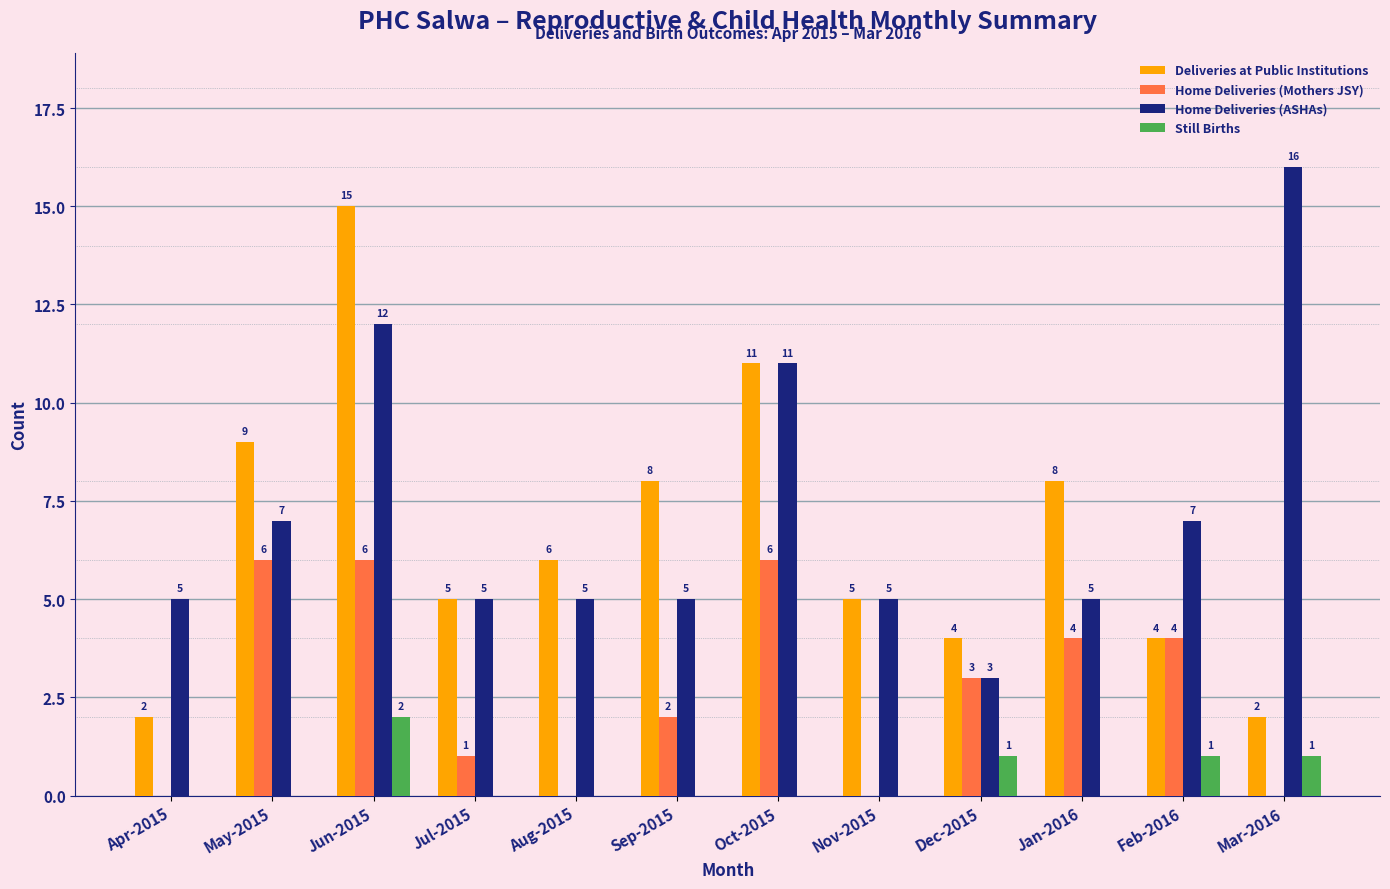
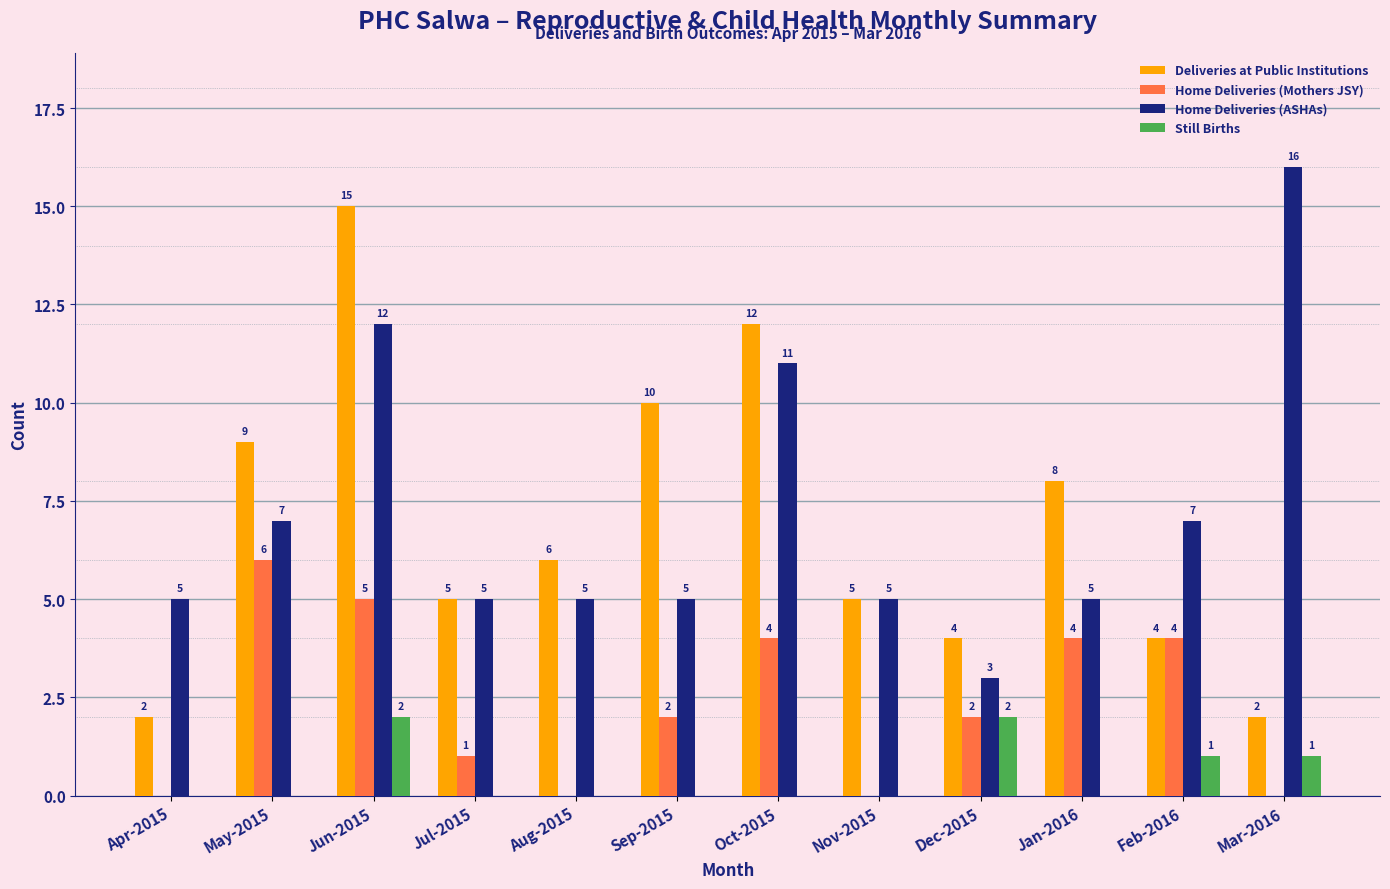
  {
    "Deliveries at Public Institutions": {
      "Apr-2015": 2,
      "May-2015": 9,
      "Jun-2015": 15,
      "Jul-2015": 5,
      "Aug-2015": 6,
-     "Sep-2015": 8,
-     "Oct-2015": 11,
+     "Sep-2015": 10,
+     "Oct-2015": 12,
      "Nov-2015": 5,
      "Dec-2015": 4,
      "Jan-2016": 8,
      "Feb-2016": 4,
      "Mar-2016": 2
    },
    "Home Deliveries (Mothers JSY)": {
      "May-2015": 6,
-     "Jun-2015": 6,
+     "Jun-2015": 5,
      "Jul-2015": 1,
      "Sep-2015": 2,
-     "Oct-2015": 6,
-     "Dec-2015": 3,
+     "Oct-2015": 4,
+     "Dec-2015": 2,
      "Jan-2016": 4,
      "Feb-2016": 4
    },
    "Home Deliveries (ASHAs)": {
      "Apr-2015": 5,
      "May-2015": 7,
      "Jun-2015": 12,
      "Jul-2015": 5,
      "Aug-2015": 5,
      "Sep-2015": 5,
      "Oct-2015": 11,
      "Nov-2015": 5,
      "Dec-2015": 3,
      "Jan-2016": 5,
      "Feb-2016": 7,
      "Mar-2016": 16
    },
    "Still Births": {
      "Jun-2015": 2,
-     "Dec-2015": 1,
+     "Dec-2015": 2,
      "Feb-2016": 1,
      "Mar-2016": 1
    }
  }
